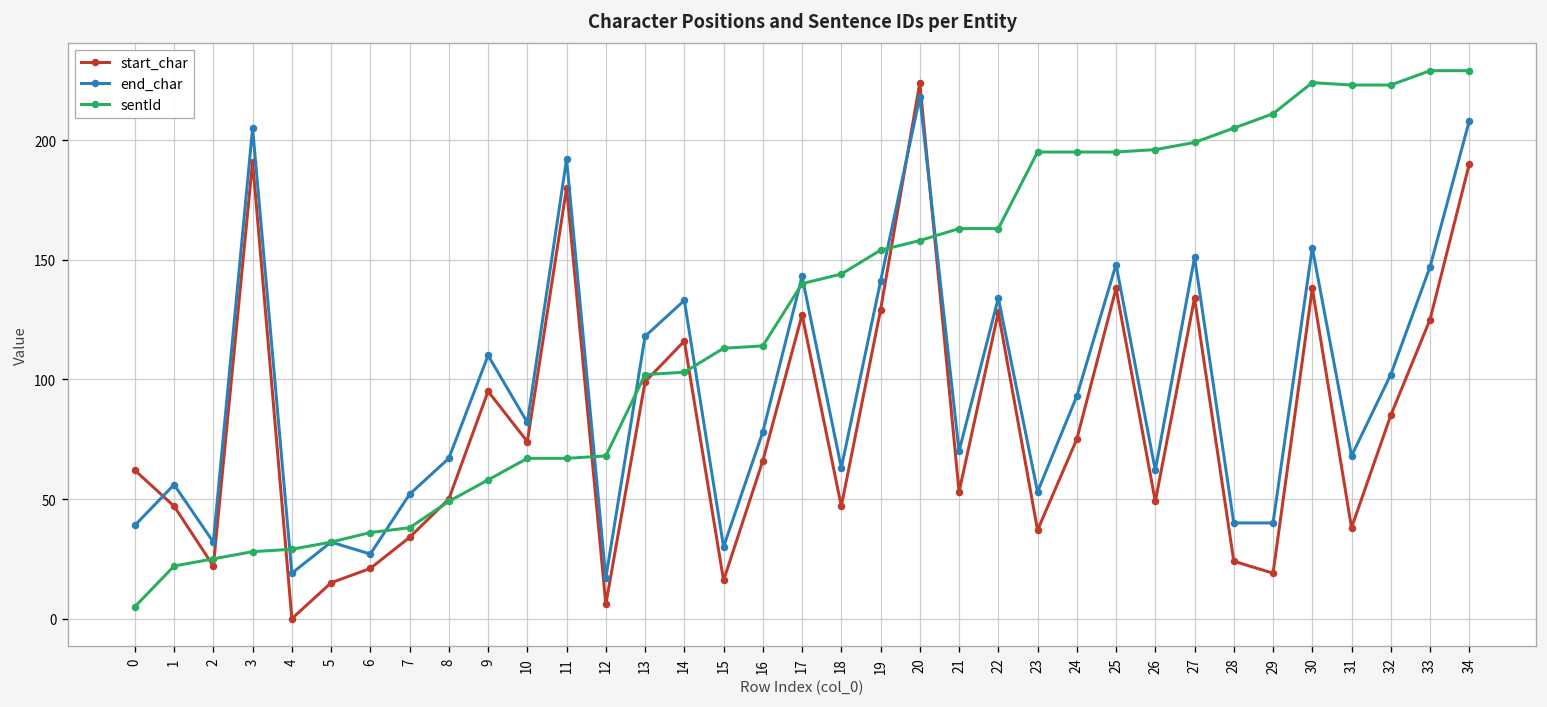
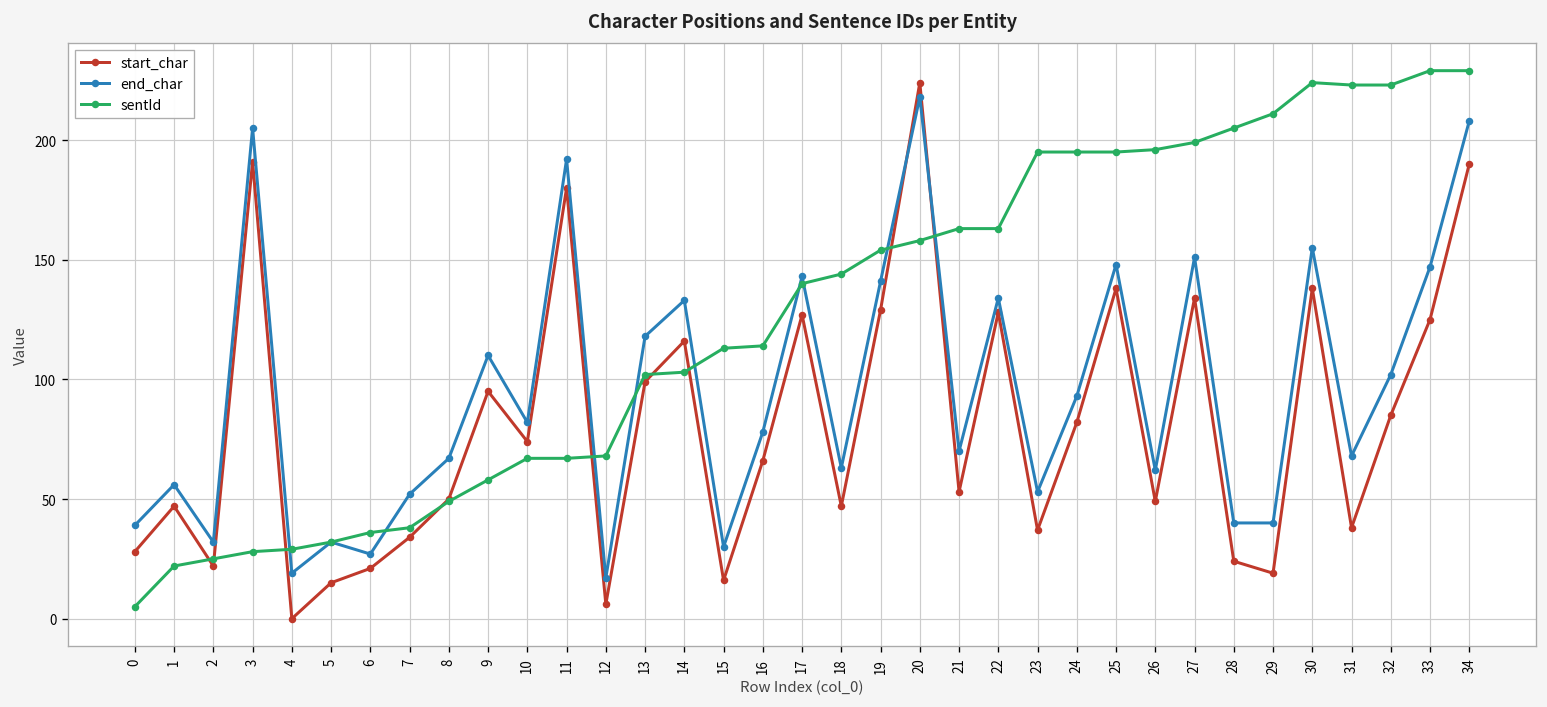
  {
    "start_char": {
-     "0": 62,
+     "0": 28,
      "1": 47,
      "2": 22,
      "3": 191,
      "4": 0,
      "5": 15,
      "6": 21,
      "7": 34,
      "9": 95,
      "10": 74,
      "11": 180,
      "12": 6,
      "13": 99,
      "14": 116,
      "15": 16,
      "16": 66,
      "17": 127,
      "18": 47,
      "19": 129,
      "20": 224,
      "21": 53,
      "22": 128,
      "23": 37,
-     "24": 75,
+     "24": 82,
      "25": 138,
      "26": 49,
      "27": 134,
      "28": 24,
      "29": 19,
      "30": 138,
      "31": 38,
      "32": 85,
      "33": 125,
      "34": 190
    },
    "end_char": {
      "0": 39,
      "1": 56,
      "2": 32,
      "3": 205,
      "4": 19,
      "6": 27,
      "7": 52,
      "8": 67,
      "9": 110,
      "10": 82,
      "11": 192,
      "12": 17,
      "13": 118,
      "14": 133,
      "15": 30,
      "16": 78,
      "17": 143,
      "18": 63,
      "19": 141,
      "20": 218,
      "21": 70,
      "22": 134,
      "23": 53,
      "24": 93,
      "25": 148,
      "26": 62,
      "27": 151,
      "28": 40,
      "29": 40,
      "30": 155,
      "31": 68,
      "32": 102,
      "33": 147,
      "34": 208
    },
    "sentId": {
      "0": 5,
      "1": 22,
      "2": 25,
      "3": 28,
      "4": 29,
      "6": 36,
      "7": 38,
      "9": 58,
      "10": 67,
      "11": 67,
      "12": 68,
      "13": 102,
      "14": 103,
      "15": 113,
      "16": 114,
      "17": 140,
      "18": 144,
      "19": 154,
      "20": 158,
      "21": 163,
      "22": 163,
      "23": 195,
      "24": 195,
      "25": 195,
      "26": 196,
      "27": 199,
      "28": 205,
      "29": 211,
      "30": 224,
      "31": 223,
      "32": 223,
      "33": 229,
      "34": 229
    }
  }
